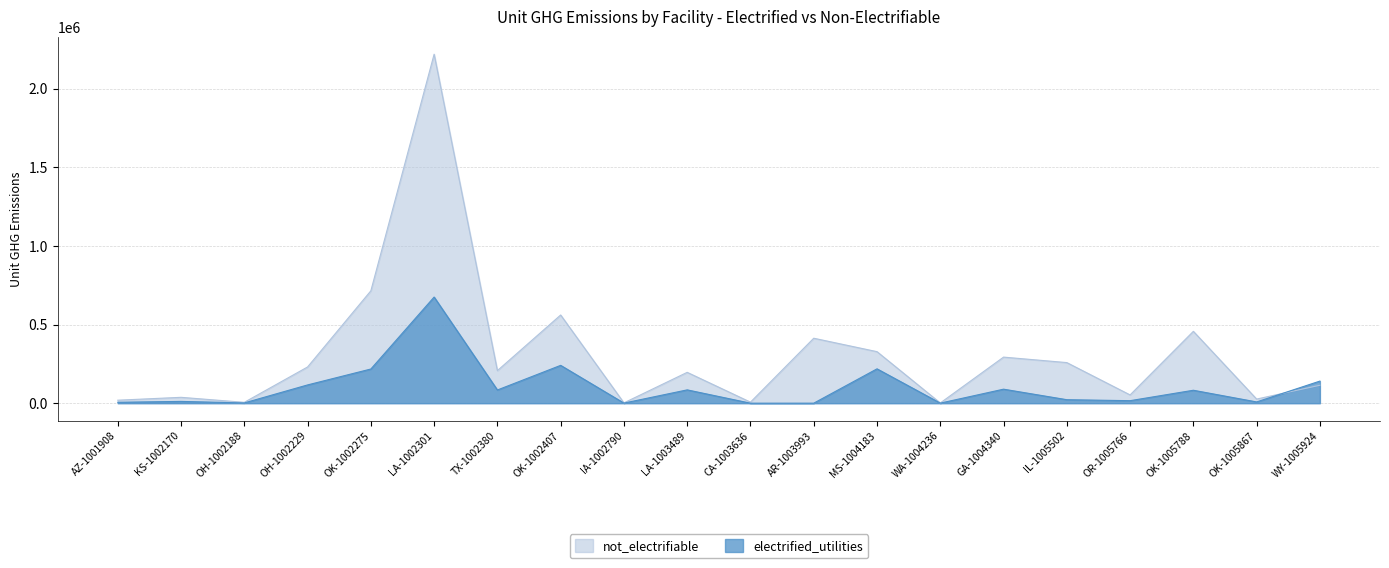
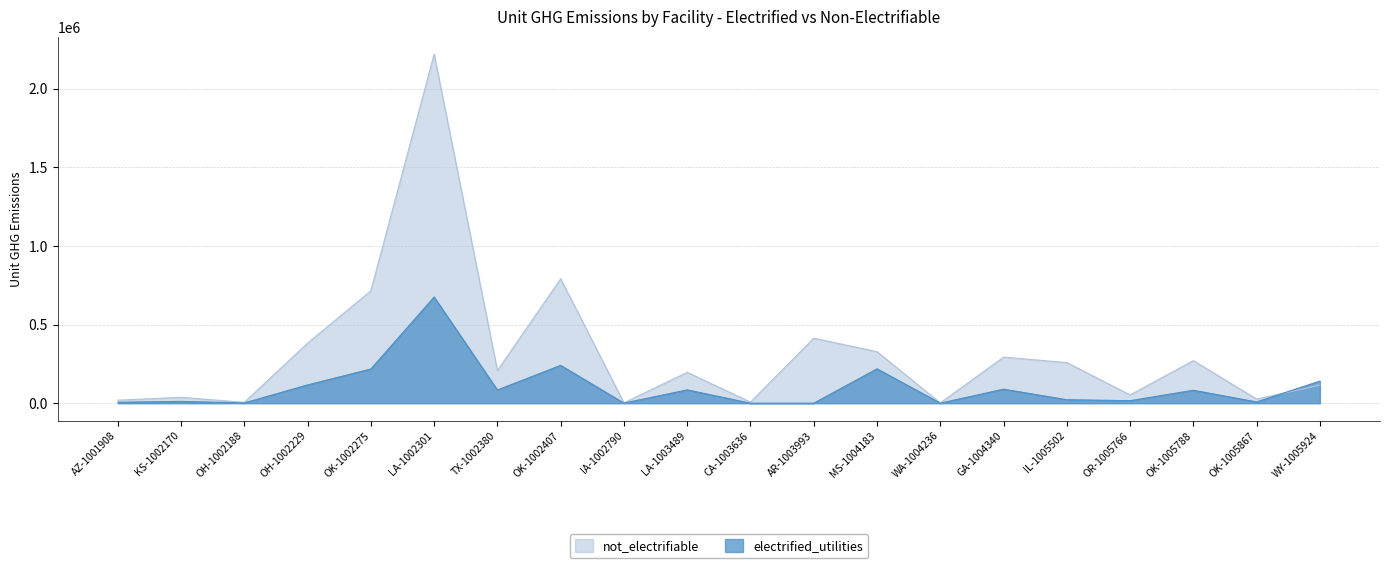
  {
    "not_electrifiable": {
      "KS-1002170": 40000,
-     "OH-1002229": 230000,
+     "OH-1002229": 380000,
      "OK-1002275": 710000,
      "LA-1002301": 2220000,
      "TX-1002380": 210000,
-     "OK-1002407": 560000,
+     "OK-1002407": 790000,
      "LA-1003489": 200000,
      "AR-1003993": 410000,
      "MS-1004183": 330000,
      "GA-1004340": 290000,
      "IL-1005502": 260000,
      "OR-1005766": 50000,
-     "OK-1005788": 460000,
+     "OK-1005788": 270000,
      "OK-1005867": 30000,
      "WY-1005924": 110000
    },
    "electrified_utilities": {
      "KS-1002170": 10000,
      "OH-1002229": 120000,
      "OK-1002275": 220000,
      "LA-1002301": 670000,
      "TX-1002380": 80000,
      "OK-1002407": 240000,
      "LA-1003489": 80000,
      "AR-1003993": 0,
      "MS-1004183": 220000,
      "GA-1004340": 90000,
      "IL-1005502": 20000,
      "OR-1005766": 20000,
      "OK-1005788": 80000,
      "OK-1005867": 10000,
      "WY-1005924": 140000
    }
  }
